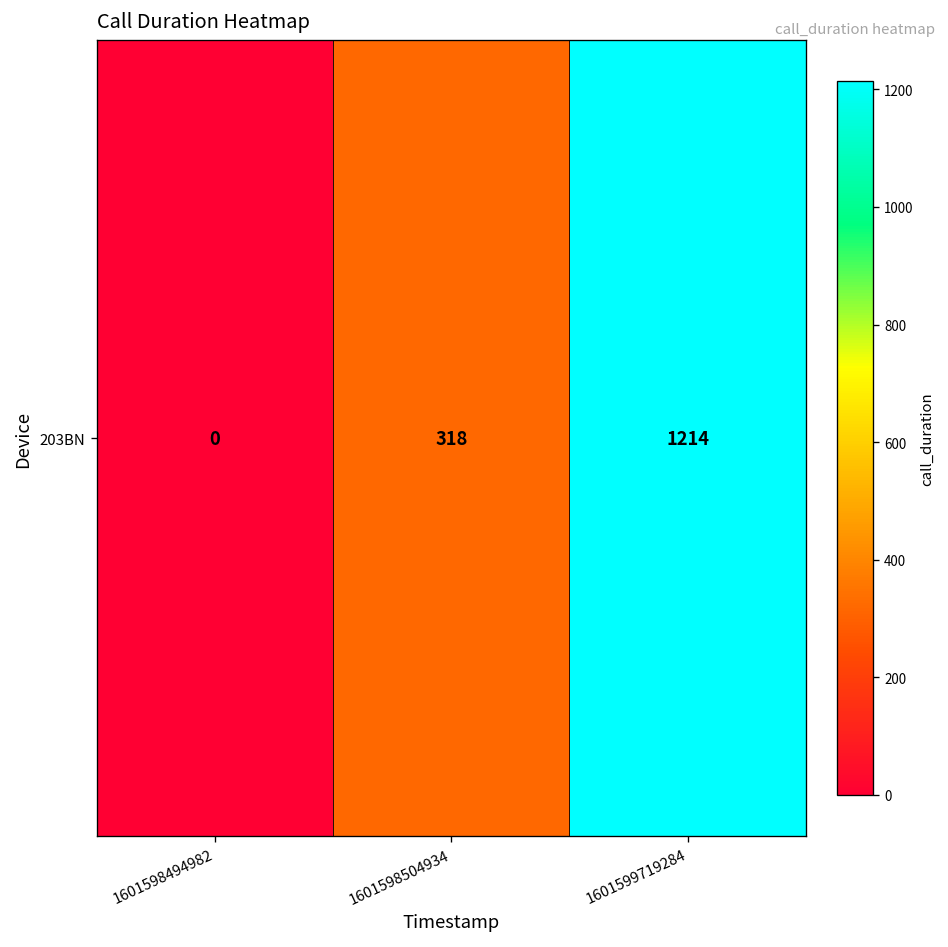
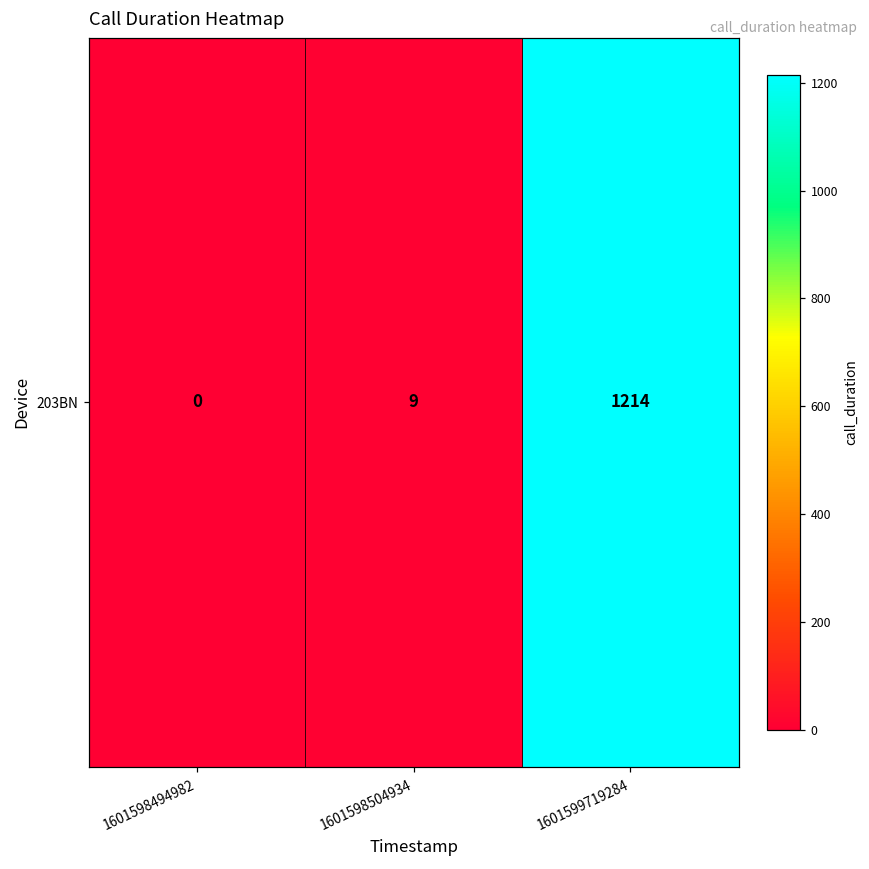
  {
    "203BN": {
      "1601598494982": 0,
-     "1601598504934": 318,
+     "1601598504934": 9,
      "1601599719284": 1214
    }
  }
